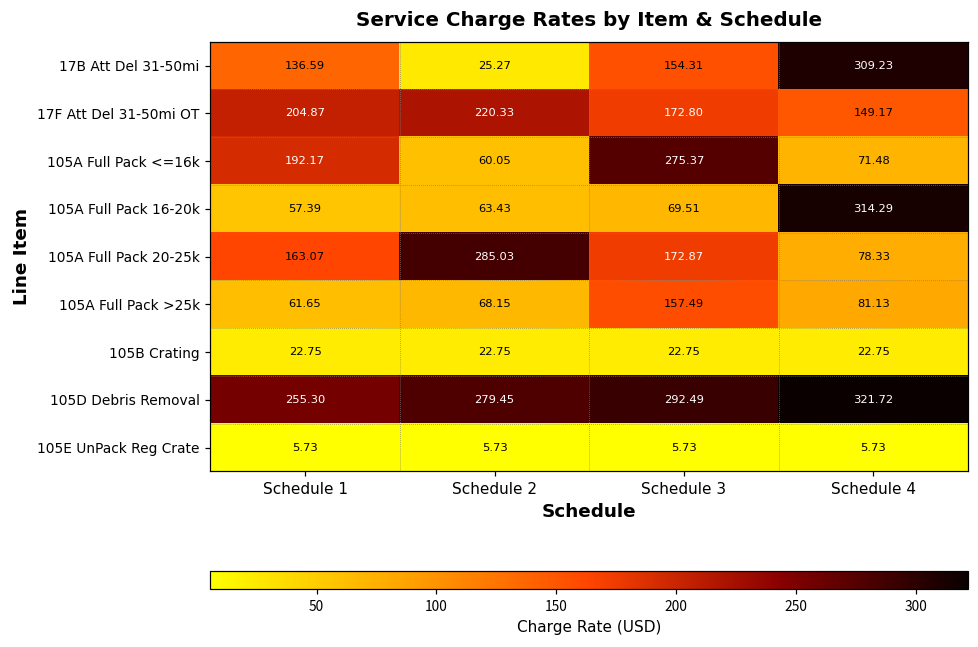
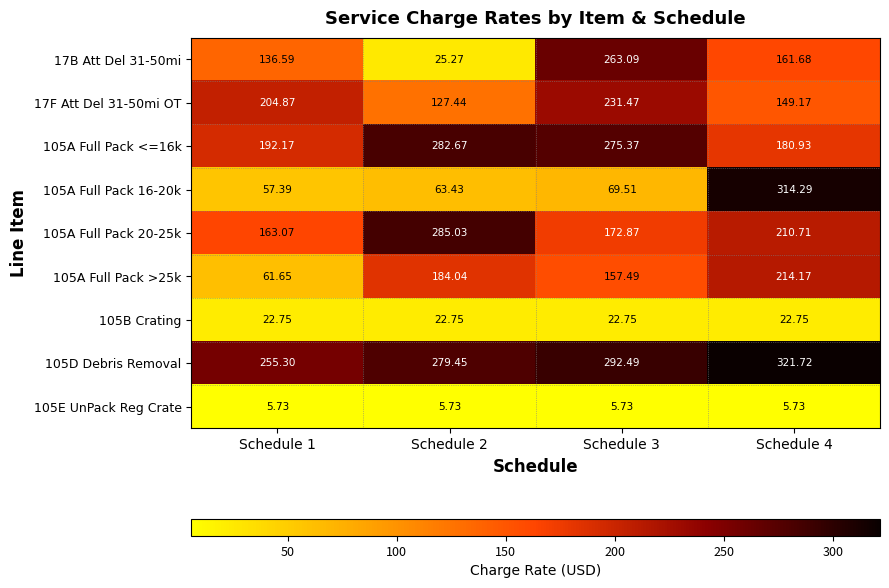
  {
    "17B Att Del 31-50mi": {
      "Schedule 1": 136.59,
      "Schedule 2": 25.27,
-     "Schedule 3": 154.31,
-     "Schedule 4": 309.23
+     "Schedule 3": 263.09,
+     "Schedule 4": 161.68
    },
    "17F Att Del 31-50mi OT": {
      "Schedule 1": 204.87,
-     "Schedule 2": 220.33,
-     "Schedule 3": 172.80,
+     "Schedule 2": 127.44,
+     "Schedule 3": 231.47,
      "Schedule 4": 149.17
    },
    "105A Full Pack <=16k": {
      "Schedule 1": 192.17,
-     "Schedule 2": 60.05,
+     "Schedule 2": 282.67,
      "Schedule 3": 275.37,
-     "Schedule 4": 71.48
+     "Schedule 4": 180.93
    },
    "105A Full Pack 16-20k": {
      "Schedule 1": 57.39,
      "Schedule 2": 63.43,
      "Schedule 3": 69.51,
      "Schedule 4": 314.29
    },
    "105A Full Pack 20-25k": {
      "Schedule 1": 163.07,
      "Schedule 2": 285.03,
      "Schedule 3": 172.87,
-     "Schedule 4": 78.33
+     "Schedule 4": 210.71
    },
    "105A Full Pack >25k": {
      "Schedule 1": 61.65,
-     "Schedule 2": 68.15,
+     "Schedule 2": 184.04,
      "Schedule 3": 157.49,
-     "Schedule 4": 81.13
+     "Schedule 4": 214.17
    },
    "105B Crating": {
      "Schedule 1": 22.75,
      "Schedule 2": 22.75,
      "Schedule 3": 22.75,
      "Schedule 4": 22.75
    },
    "105D Debris Removal": {
      "Schedule 1": 255.30,
      "Schedule 2": 279.45,
      "Schedule 3": 292.49,
      "Schedule 4": 321.72
    },
    "105E UnPack Reg Crate": {
      "Schedule 1": 5.73,
      "Schedule 2": 5.73,
      "Schedule 3": 5.73,
      "Schedule 4": 5.73
    }
  }
